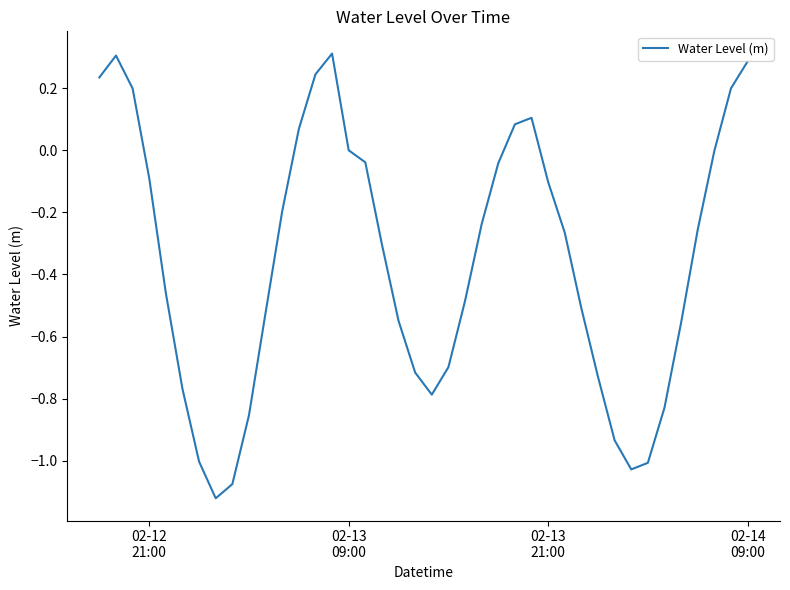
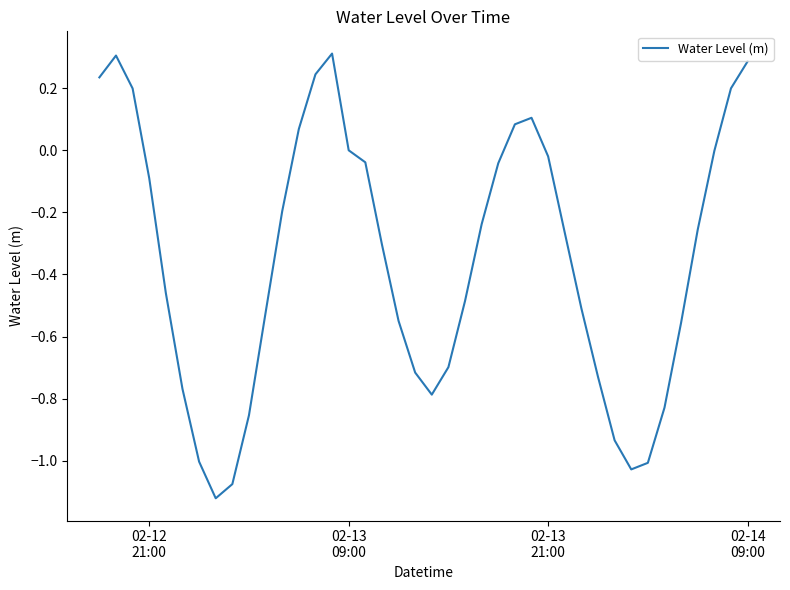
  {
    "02-12 21:00": -0.09,
    "02-13 09:00": 0.00,
-   "02-13 21:00": -0.10,
+   "02-13 21:00": -0.02,
    "02-14 09:00": 0.29
  }
